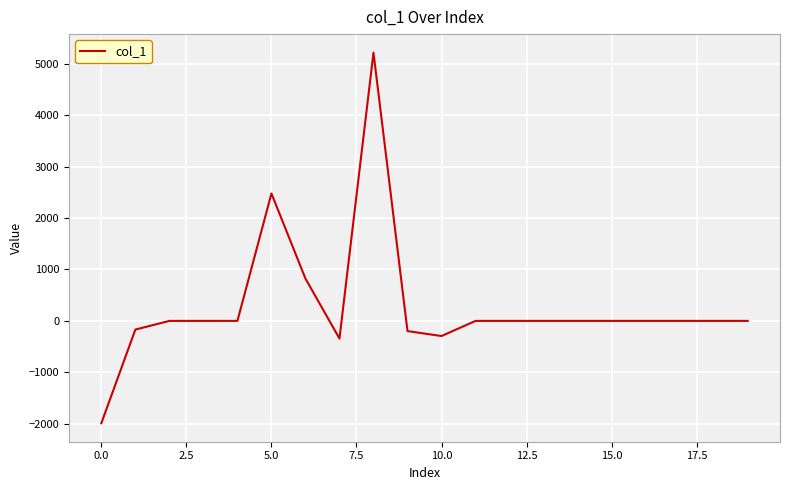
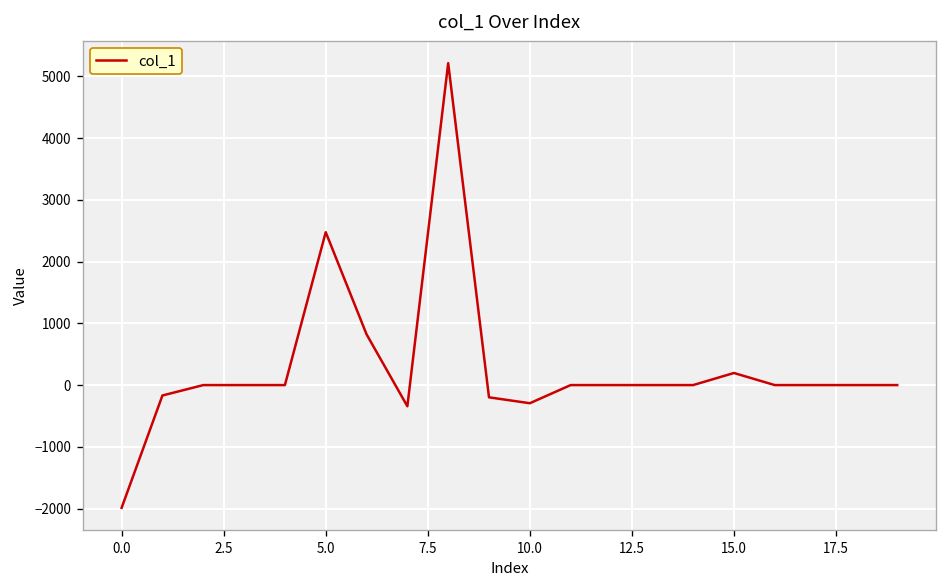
  {
    "0.0": -2000,
    "5.0": 2500,
    "10.0": -300,
-   "15.0": 0
+   "15.0": 200
  }
